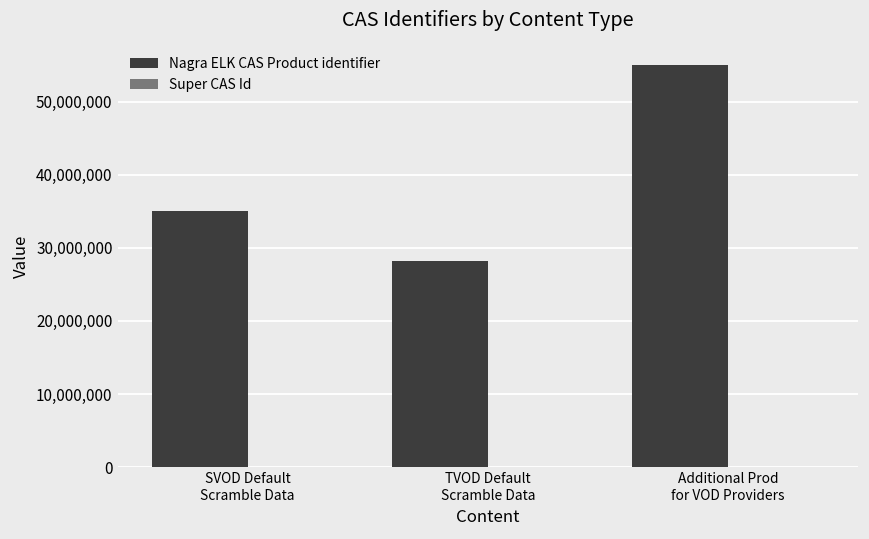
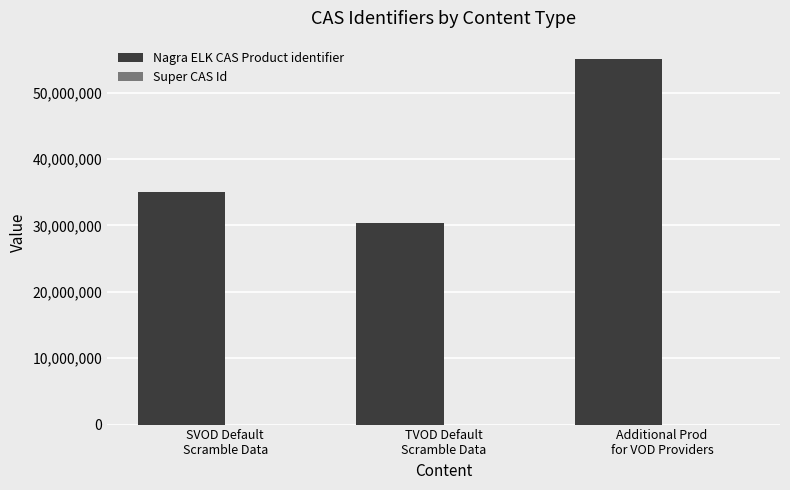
  {
    "Nagra ELK CAS Product identifier": {
      "SVOD Default Scramble Data": "35,000,000",
-     "TVOD Default Scramble Data": "28,000,000",
+     "TVOD Default Scramble Data": "30,000,000",
      "Additional Prod for VOD Providers": "55,000,000"
    },
    "Super CAS Id": {
      "SVOD Default Scramble Data": "0",
      "TVOD Default Scramble Data": "0",
      "Additional Prod for VOD Providers": "0"
    }
  }
